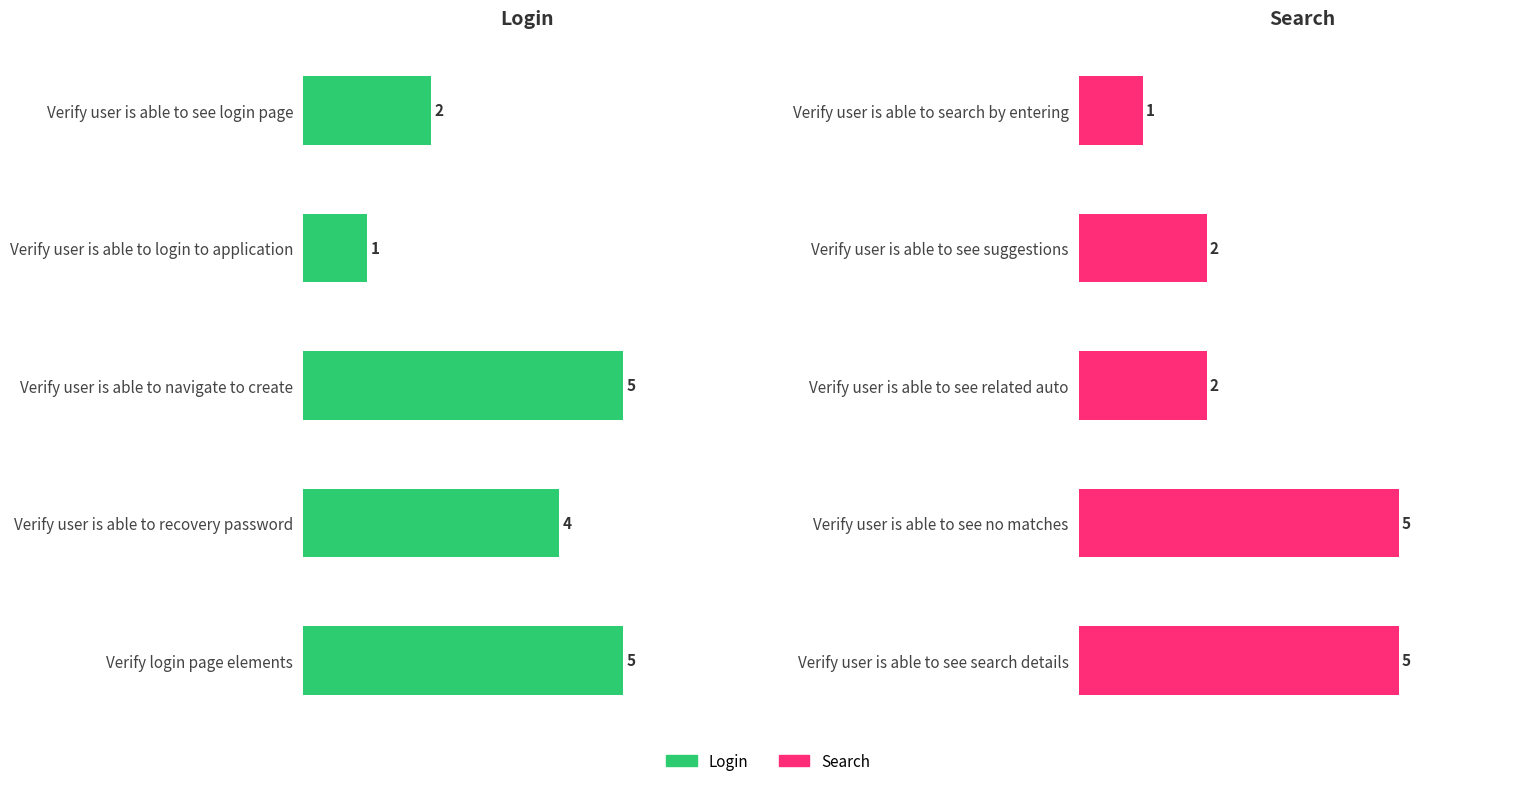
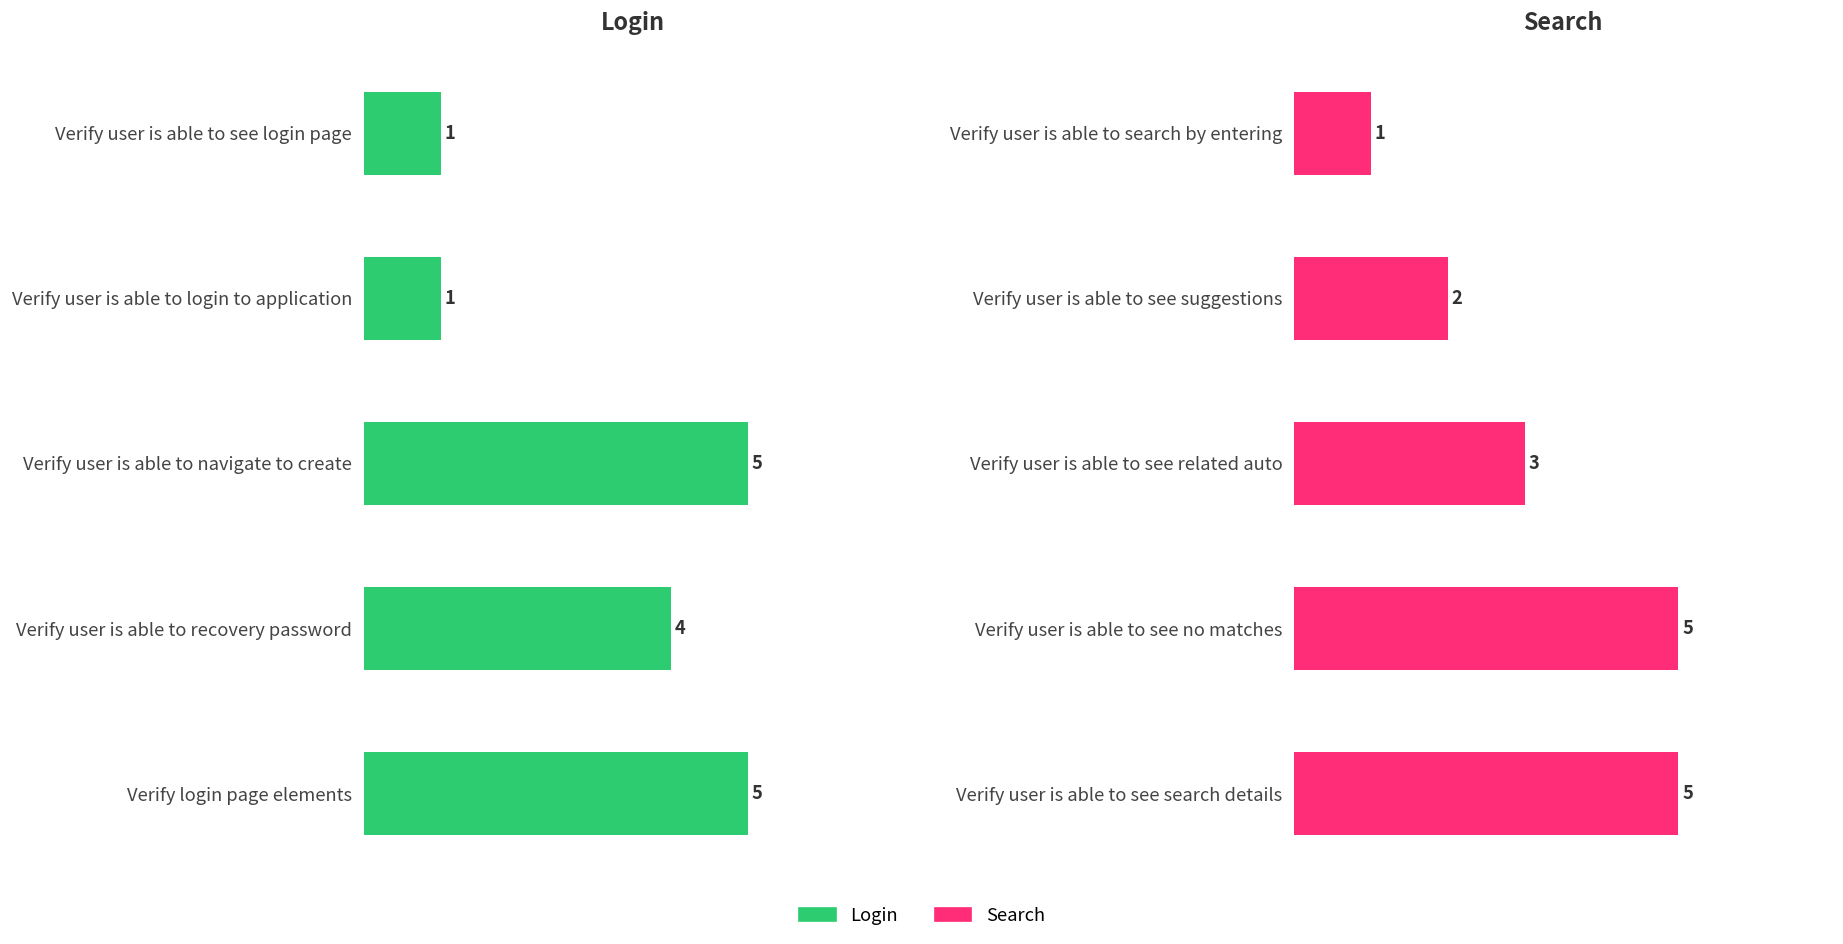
  {
    "Login": {
-     "Verify user is able to see login page": 2,
+     "Verify user is able to see login page": 1,
      "Verify user is able to login to application": 1,
      "Verify user is able to navigate to create": 5,
      "Verify user is able to recovery password": 4,
      "Verify login page elements": 5
    },
    "Search": {
      "Verify user is able to search by entering": 1,
      "Verify user is able to see suggestions": 2,
-     "Verify user is able to see related auto": 2,
+     "Verify user is able to see related auto": 3,
      "Verify user is able to see no matches": 5,
      "Verify user is able to see search details": 5
    }
  }
